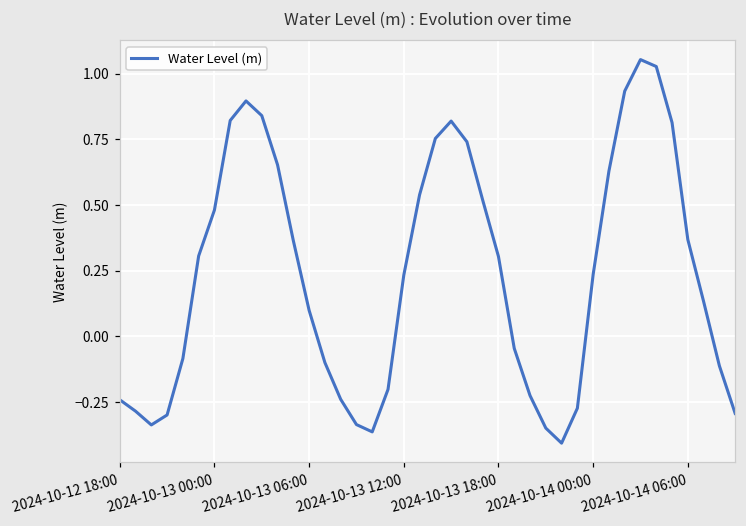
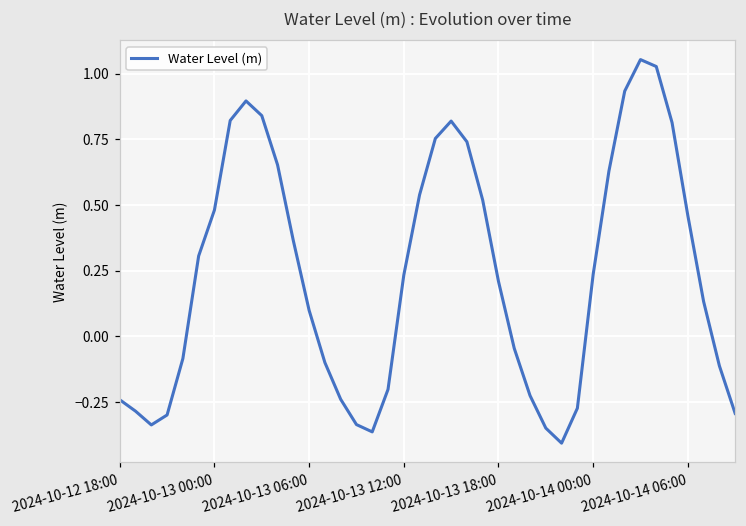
  {
    "2024-10-12 18:00": -0.24,
    "2024-10-13 00:00": 0.48,
    "2024-10-13 06:00": 0.10,
    "2024-10-13 12:00": 0.23,
-   "2024-10-13 18:00": 0.30,
+   "2024-10-13 18:00": 0.21,
    "2024-10-14 00:00": 0.23,
-   "2024-10-14 06:00": 0.37
+   "2024-10-14 06:00": 0.46
  }
